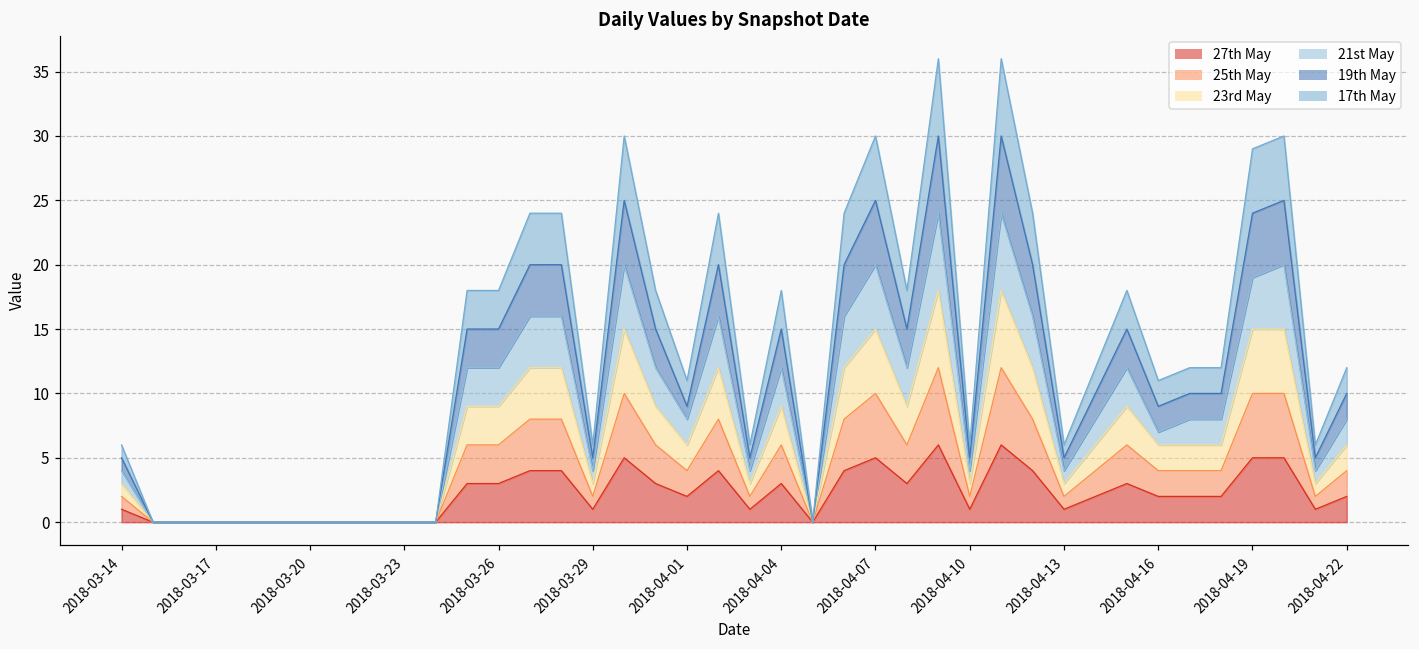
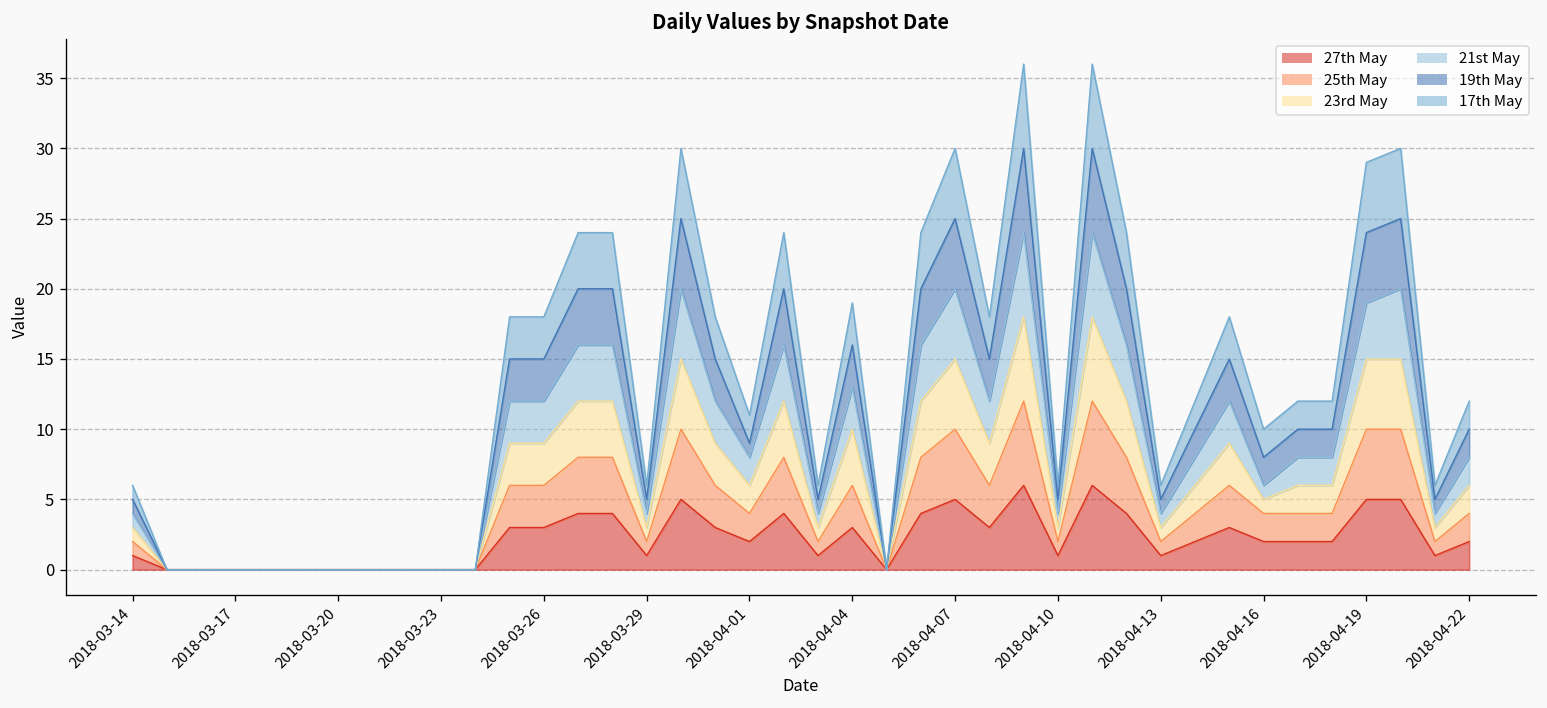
  {
    "27th May": {
      "2018-03-14": 1,
      "2018-03-26": 3,
      "2018-03-29": 1,
      "2018-04-01": 2,
      "2018-04-04": 3,
      "2018-04-07": 5,
      "2018-04-10": 1,
      "2018-04-13": 1,
      "2018-04-16": 2,
      "2018-04-19": 5,
      "2018-04-22": 2
    },
    "25th May": {
      "2018-03-14": 1,
      "2018-03-26": 3,
      "2018-03-29": 1,
      "2018-04-01": 2,
      "2018-04-04": 3,
      "2018-04-07": 5,
      "2018-04-10": 1,
      "2018-04-13": 1,
      "2018-04-16": 2,
      "2018-04-19": 5,
      "2018-04-22": 2
    },
    "23rd May": {
      "2018-03-14": 1,
      "2018-03-26": 3,
      "2018-03-29": 1,
      "2018-04-01": 2,
-     "2018-04-04": 3,
+     "2018-04-04": 4,
      "2018-04-07": 5,
      "2018-04-10": 1,
      "2018-04-13": 1,
-     "2018-04-16": 2,
+     "2018-04-16": 1,
      "2018-04-19": 5,
      "2018-04-22": 2
    },
    "19th May": {
      "2018-03-14": 1,
      "2018-03-26": 3,
      "2018-03-29": 1,
      "2018-04-01": 1,
      "2018-04-04": 3,
      "2018-04-07": 5,
      "2018-04-10": 1,
      "2018-04-13": 1,
      "2018-04-16": 2,
      "2018-04-19": 5,
      "2018-04-22": 2
    }
  }
